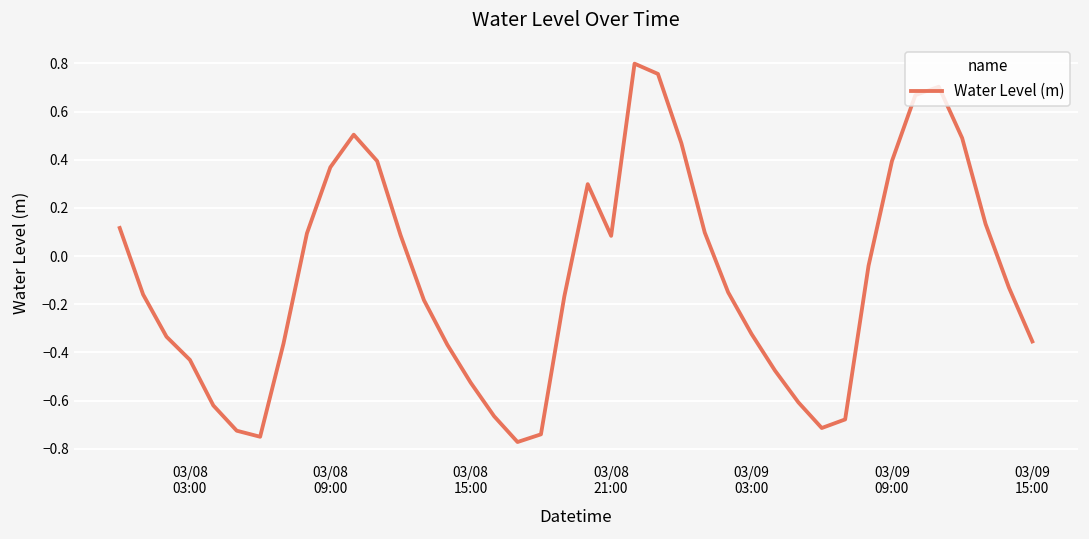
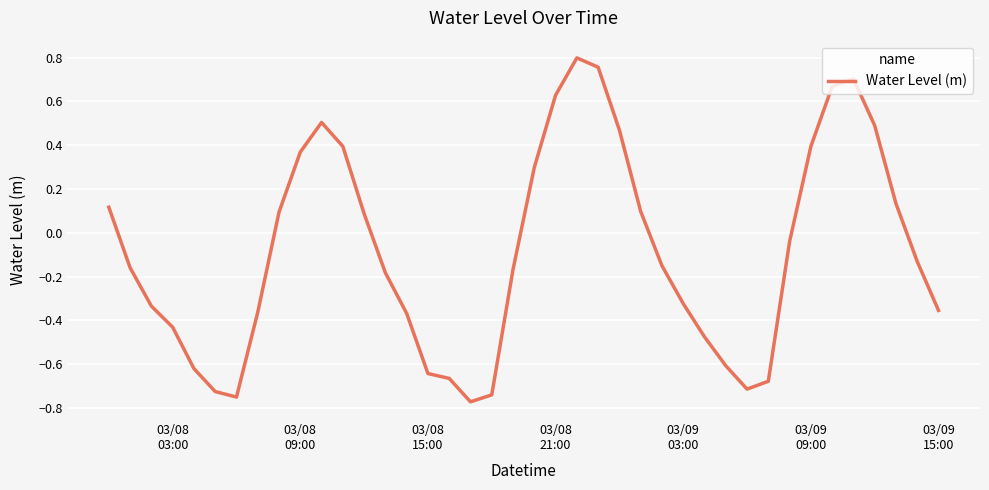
  {
    "03/08 03:00": -0.43,
    "03/08 09:00": 0.37,
-   "03/08 15:00": -0.53,
-   "03/08 21:00": 0.08,
+   "03/08 15:00": -0.64,
+   "03/08 21:00": 0.63,
    "03/09 03:00": -0.32,
    "03/09 09:00": 0.39,
    "03/09 15:00": -0.35
  }
